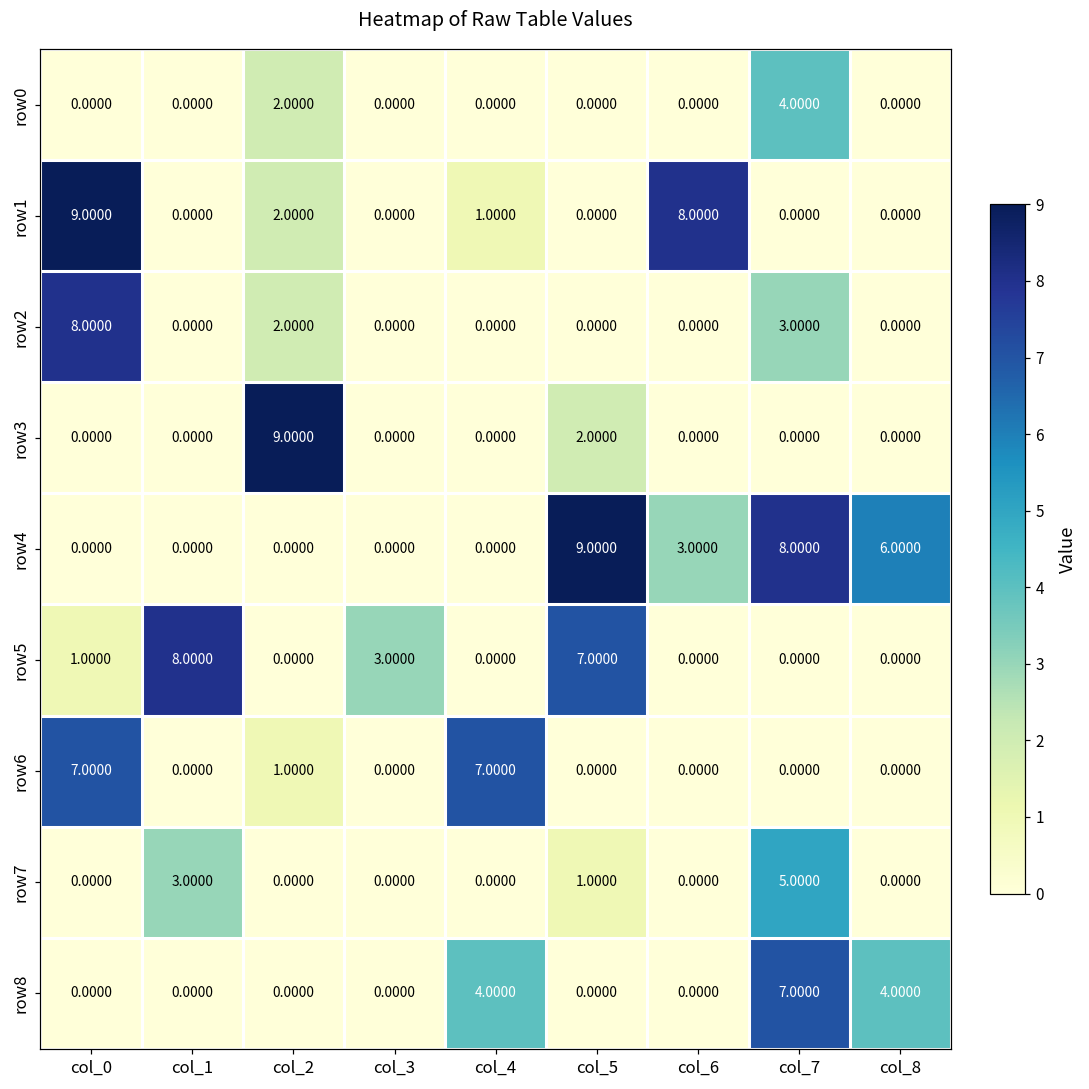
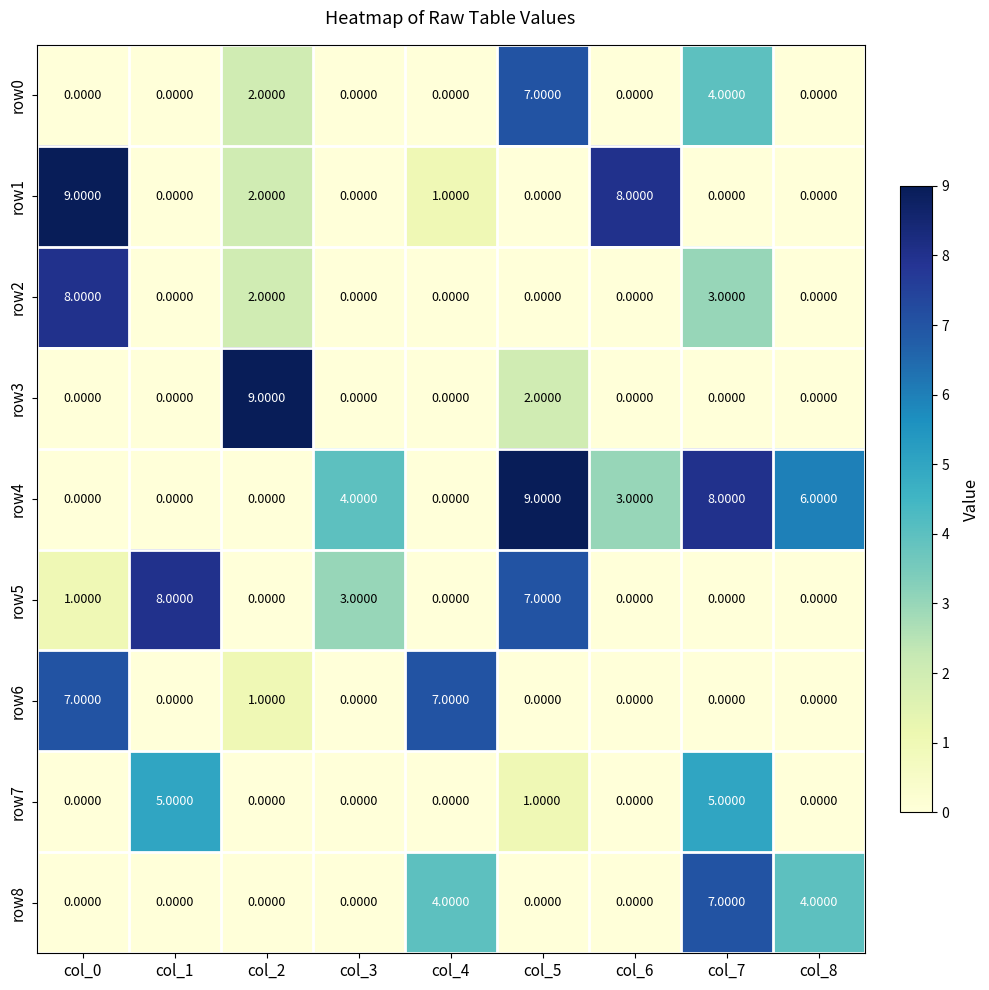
  {
    "row0": {
      "col_0": 0.0000,
      "col_1": 0.0000,
      "col_2": 2.0000,
      "col_3": 0.0000,
      "col_4": 0.0000,
-     "col_5": 0.0000,
+     "col_5": 7.0000,
      "col_6": 0.0000,
      "col_7": 4.0000,
      "col_8": 0.0000
    },
    "row1": {
      "col_0": 9.0000,
      "col_1": 0.0000,
      "col_2": 2.0000,
      "col_3": 0.0000,
      "col_4": 1.0000,
      "col_5": 0.0000,
      "col_6": 8.0000,
      "col_7": 0.0000,
      "col_8": 0.0000
    },
    "row2": {
      "col_0": 8.0000,
      "col_1": 0.0000,
      "col_2": 2.0000,
      "col_3": 0.0000,
      "col_4": 0.0000,
      "col_5": 0.0000,
      "col_6": 0.0000,
      "col_7": 3.0000,
      "col_8": 0.0000
    },
    "row3": {
      "col_0": 0.0000,
      "col_1": 0.0000,
      "col_2": 9.0000,
      "col_3": 0.0000,
      "col_4": 0.0000,
      "col_5": 2.0000,
      "col_6": 0.0000,
      "col_7": 0.0000,
      "col_8": 0.0000
    },
    "row4": {
      "col_0": 0.0000,
      "col_1": 0.0000,
      "col_2": 0.0000,
-     "col_3": 0.0000,
+     "col_3": 4.0000,
      "col_4": 0.0000,
      "col_5": 9.0000,
      "col_6": 3.0000,
      "col_7": 8.0000,
      "col_8": 6.0000
    },
    "row5": {
      "col_0": 1.0000,
      "col_1": 8.0000,
      "col_2": 0.0000,
      "col_3": 3.0000,
      "col_4": 0.0000,
      "col_5": 7.0000,
      "col_6": 0.0000,
      "col_7": 0.0000,
      "col_8": 0.0000
    },
    "row6": {
      "col_0": 7.0000,
      "col_1": 0.0000,
      "col_2": 1.0000,
      "col_3": 0.0000,
      "col_4": 7.0000,
      "col_5": 0.0000,
      "col_6": 0.0000,
      "col_7": 0.0000,
      "col_8": 0.0000
    },
    "row7": {
      "col_0": 0.0000,
-     "col_1": 3.0000,
+     "col_1": 5.0000,
      "col_2": 0.0000,
      "col_3": 0.0000,
      "col_4": 0.0000,
      "col_5": 1.0000,
      "col_6": 0.0000,
      "col_7": 5.0000,
      "col_8": 0.0000
    },
    "row8": {
      "col_0": 0.0000,
      "col_1": 0.0000,
      "col_2": 0.0000,
      "col_3": 0.0000,
      "col_4": 4.0000,
      "col_5": 0.0000,
      "col_6": 0.0000,
      "col_7": 7.0000,
      "col_8": 4.0000
    }
  }
